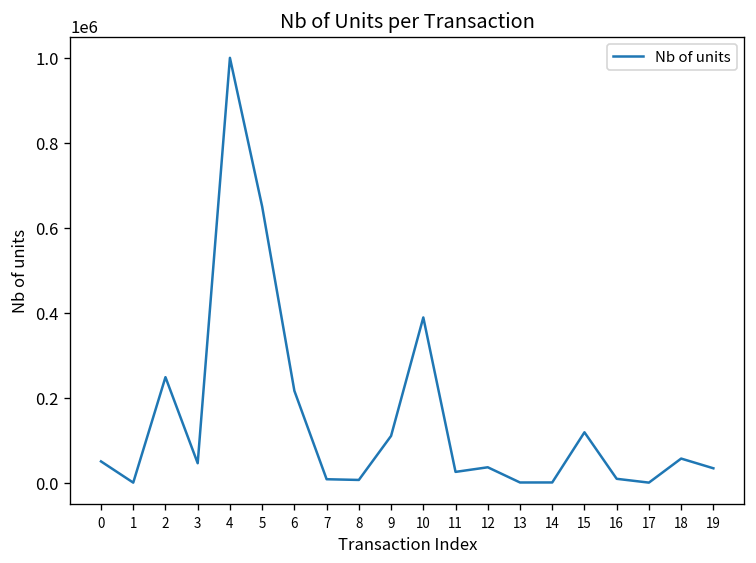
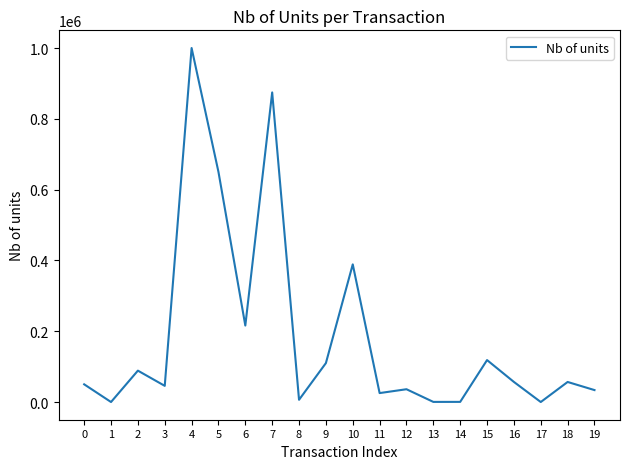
  {
    "0": 50000,
    "1": 0,
-   "2": 250000,
+   "2": 90000,
    "3": 50000,
    "4": 1000000,
    "5": 650000,
    "6": 220000,
-   "7": 10000,
+   "7": 870000,
    "8": 10000,
    "9": 110000,
    "10": 390000,
    "11": 30000,
    "12": 40000,
    "13": 0,
    "14": 0,
    "15": 120000,
-   "16": 10000,
+   "16": 60000,
    "17": 0,
    "18": 60000,
    "19": 30000
  }
